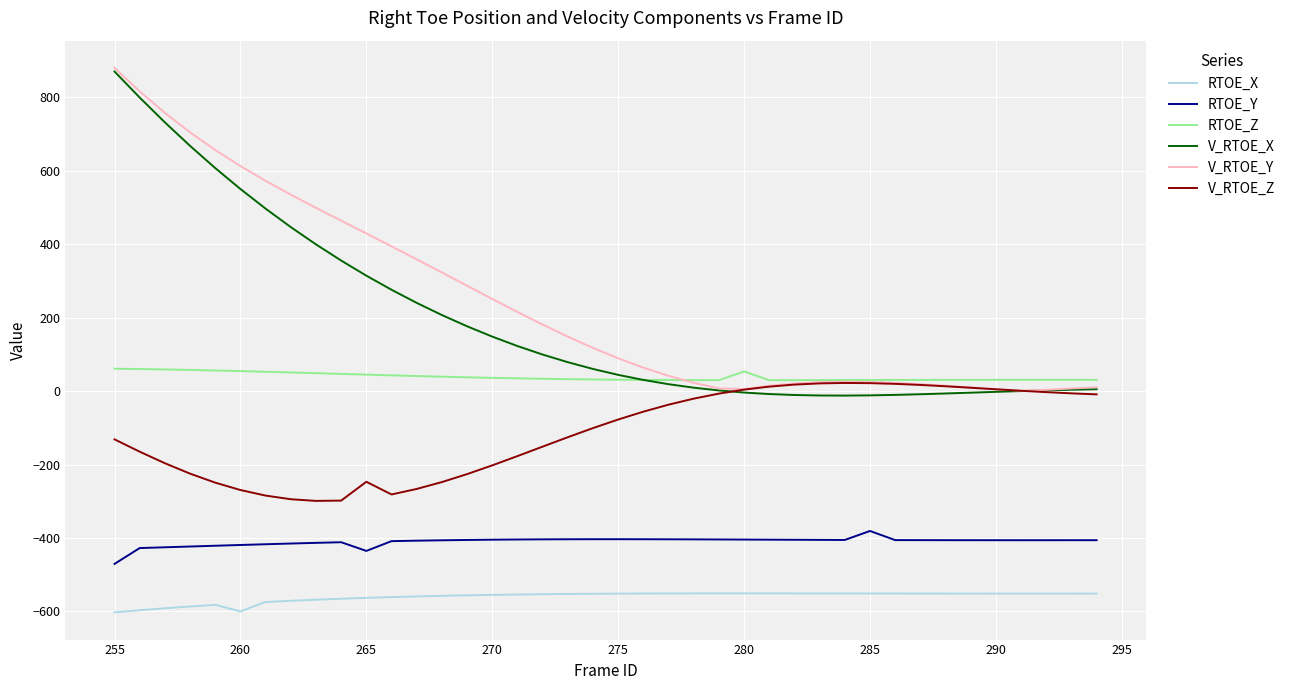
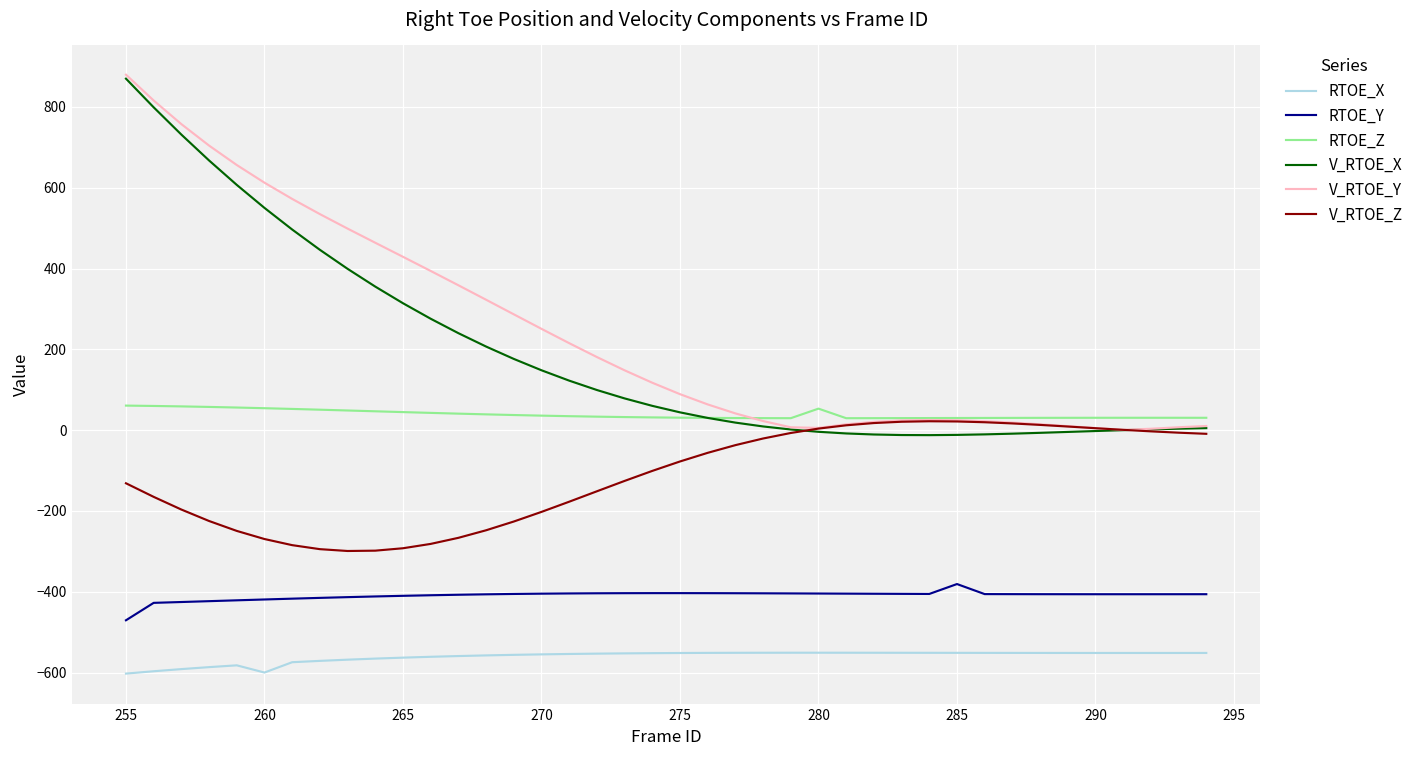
  {
    "RTOE_X": {
      "255": -600,
      "260": -600,
      "265": -560,
      "270": -550,
      "275": -550,
      "280": -550,
      "285": -550,
      "290": -550
    },
    "RTOE_Y": {
      "255": -470,
      "260": -420,
-     "265": -440,
+     "265": -410,
      "270": -400,
      "275": -400,
      "280": -400,
      "285": -380,
      "290": -410
    },
    "RTOE_Z": {
      "255": 60,
      "260": 50,
      "265": 40,
      "270": 40,
      "275": 30,
      "280": 50,
      "290": 30
    },
    "V_RTOE_X": {
      "255": 870,
      "260": 550,
      "265": 310,
      "270": 150,
      "275": 40,
      "280": 0,
      "285": -10
    },
    "V_RTOE_Y": {
      "255": 880,
      "260": 610,
      "265": 430,
      "270": 250,
      "275": 90
    },
    "V_RTOE_Z": {
      "255": -130,
      "260": -270,
-     "265": -250,
+     "265": -290,
      "270": -200,
      "275": -80
    }
  }
